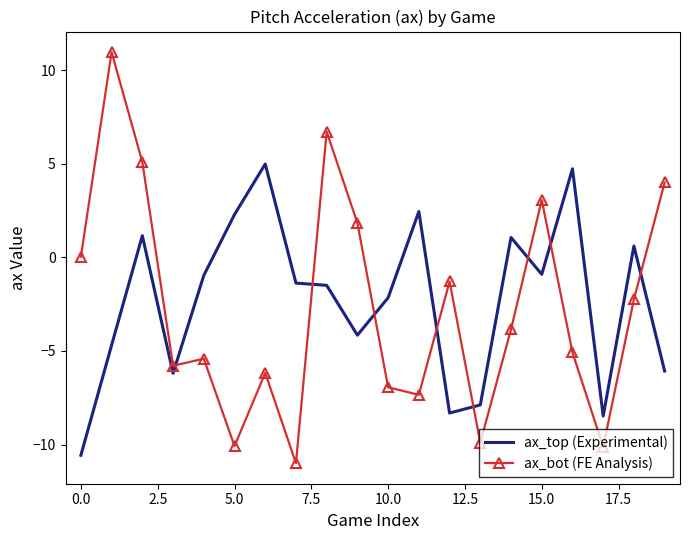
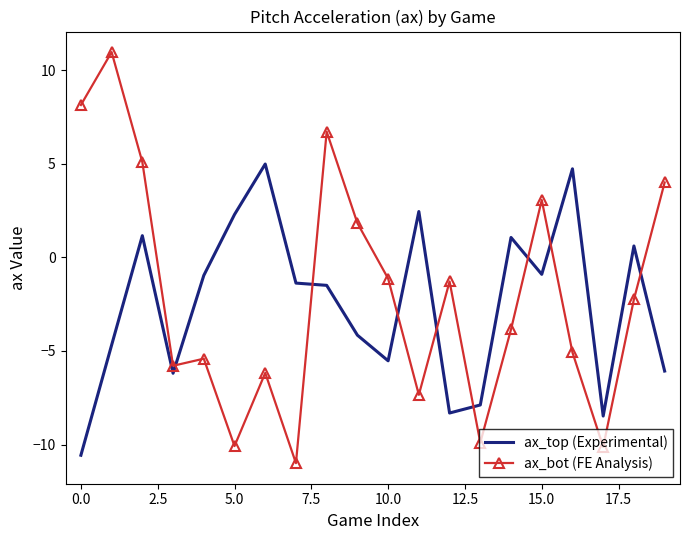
  {
    "ax_top (Experimental)": {
      "0.0": -10.6,
      "5.0": 2.3,
-     "10.0": -2.2,
+     "10.0": -5.5,
      "15.0": -0.9
    },
    "ax_bot (FE Analysis)": {
-     "0.0": 0.0,
+     "0.0": 8.1,
      "5.0": -10.1,
-     "10.0": -6.9,
+     "10.0": -1.1,
      "15.0": 3.1
    }
  }
